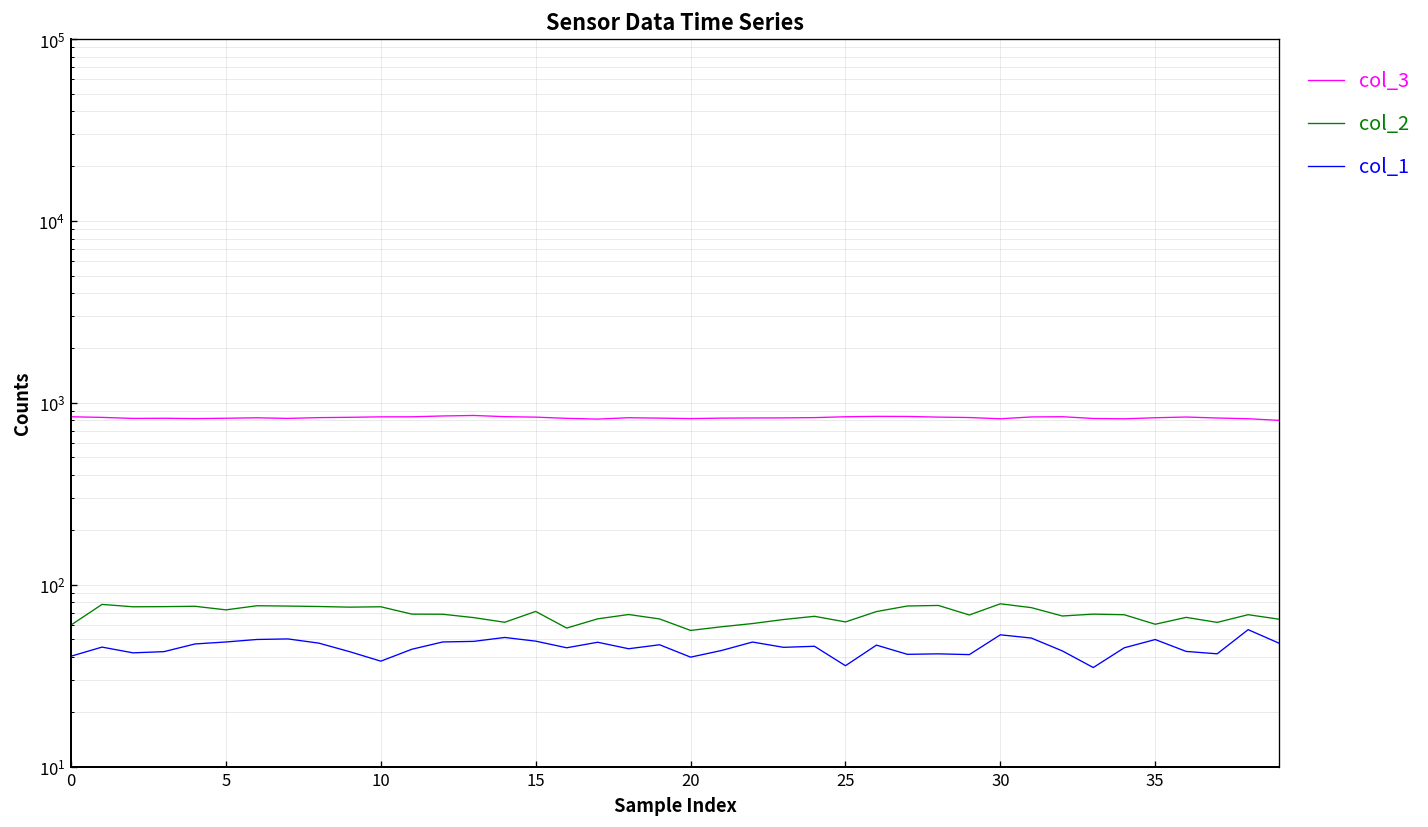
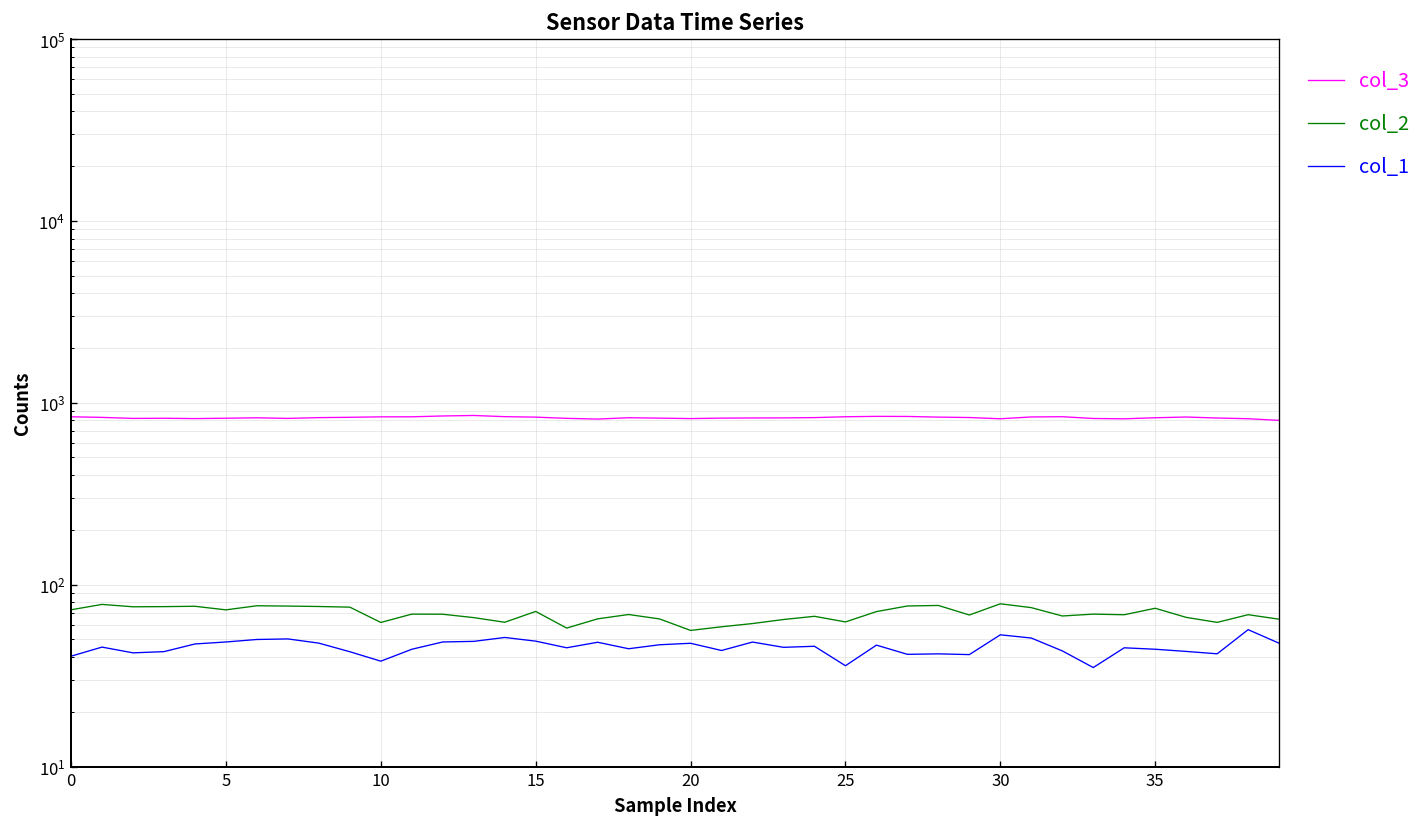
  {
    "col_3": {
      "0": 800,
      "5": 800,
      "10": 800,
      "15": 800,
      "20": 800,
      "25": 800,
      "30": 800,
      "35": 800
    },
    "col_2": {
-     "0": 60,
+     "0": 70,
      "5": 70,
-     "10": 80,
+     "10": 62,
      "15": 70,
      "20": 56,
      "25": 62,
      "30": 80,
-     "35": 61
+     "35": 70
    },
    "col_1": {
      "0": 40,
      "5": 48,
      "10": 38,
      "15": 49,
-     "20": 40,
+     "20": 48,
      "25": 36,
      "30": 53,
-     "35": 50
+     "35": 44
    }
  }
